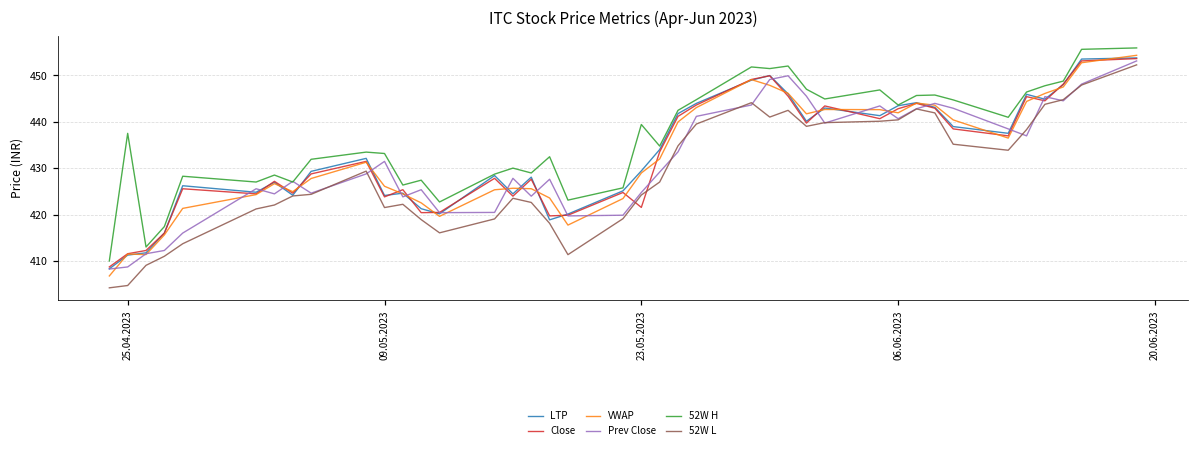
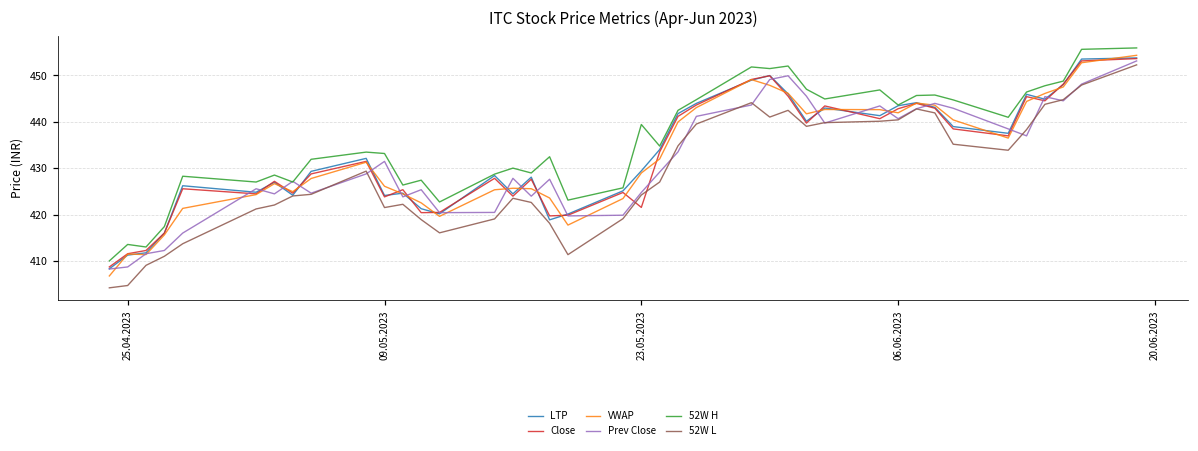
  {
    "Close": {
      "23.05.2023": 422,
      "06.06.2023": 443
    },
    "VWAP": {
      "09.05.2023": 426,
      "06.06.2023": 442
    },
    "Prev Close": {
      "25.04.2023": 409,
      "09.05.2023": 431
    },
    "52W H": {
-     "25.04.2023": 437,
+     "25.04.2023": 414,
      "09.05.2023": 433,
      "23.05.2023": 439
    },
    "52W L": {
      "25.04.2023": 405,
      "09.05.2023": 422
    }
  }
